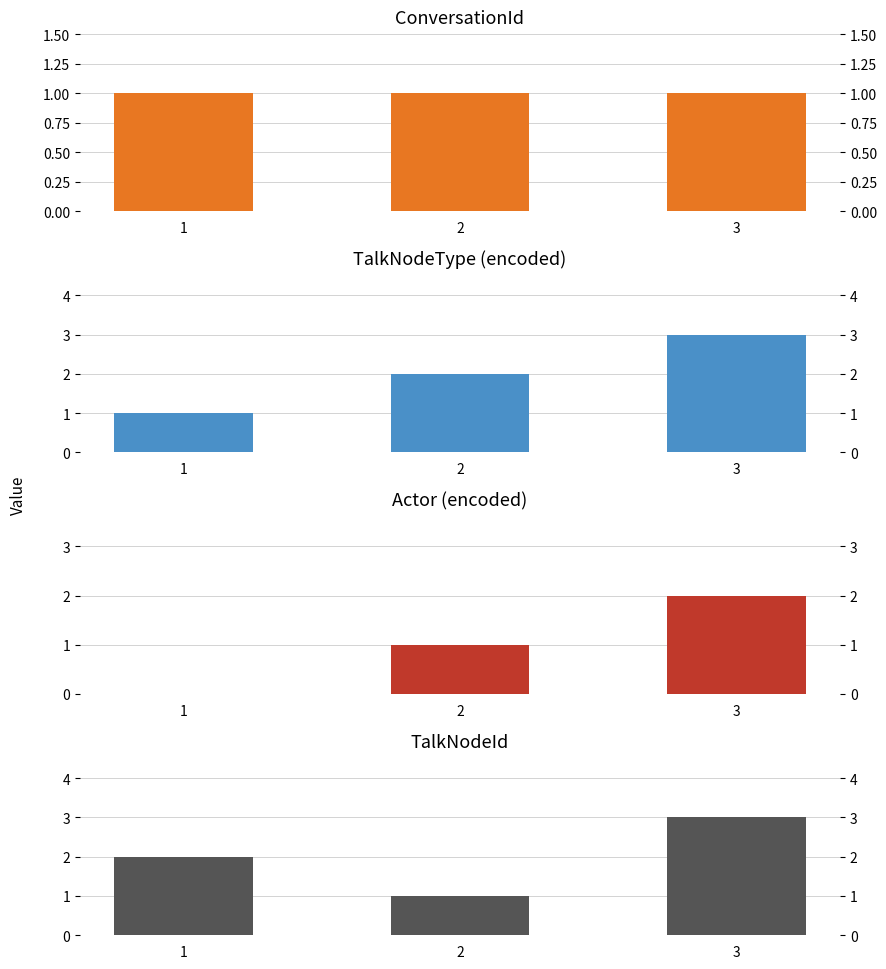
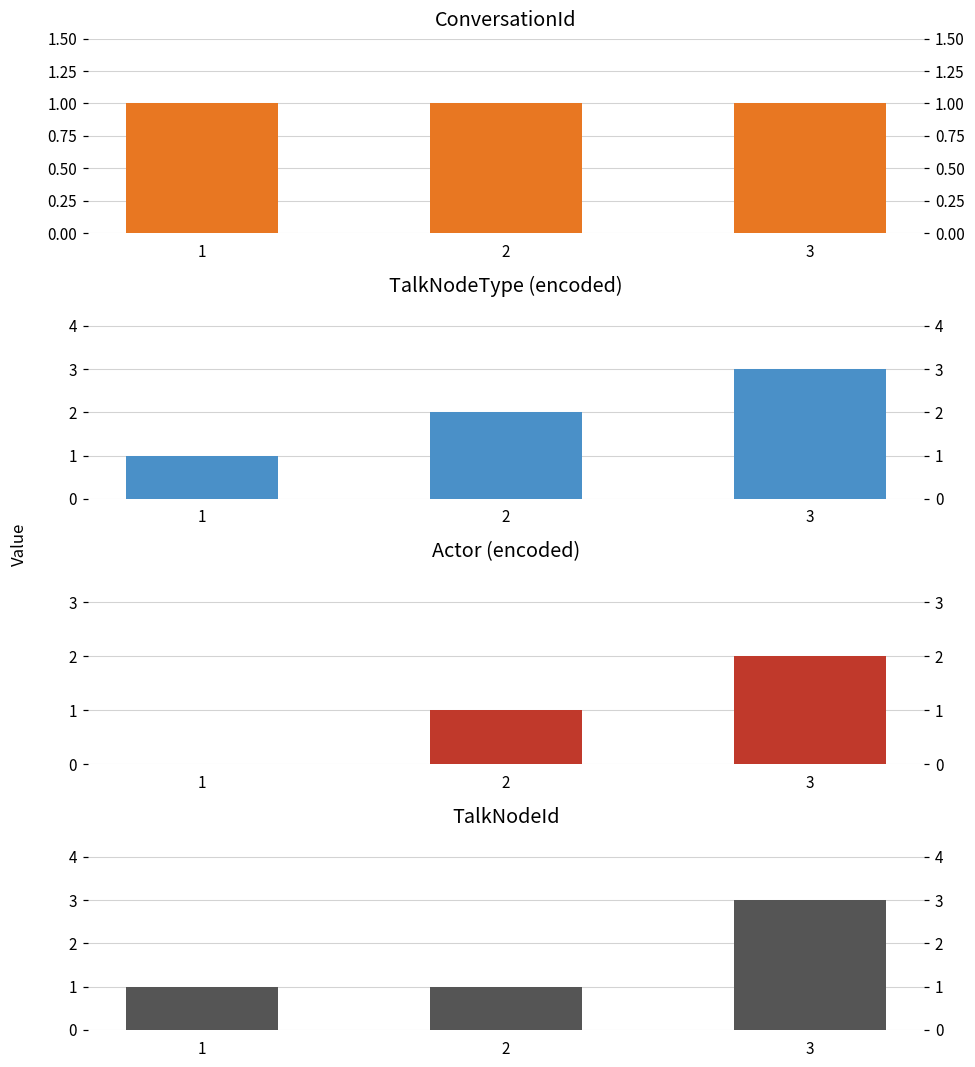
  {
    "ConversationId": {
      "1": 1.00,
      "2": 1.00,
      "3": 1.00
    },
    "TalkNodeType (encoded)": {
      "1": 1.0,
      "2": 2.0,
      "3": 3.0
    },
    "Actor (encoded)": {
      "1": 0.0,
      "2": 1.0,
      "3": 2.0
    },
    "TalkNodeId": {
-     "1": 2,
+     "1": 1,
      "2": 1,
      "3": 3
    }
  }
